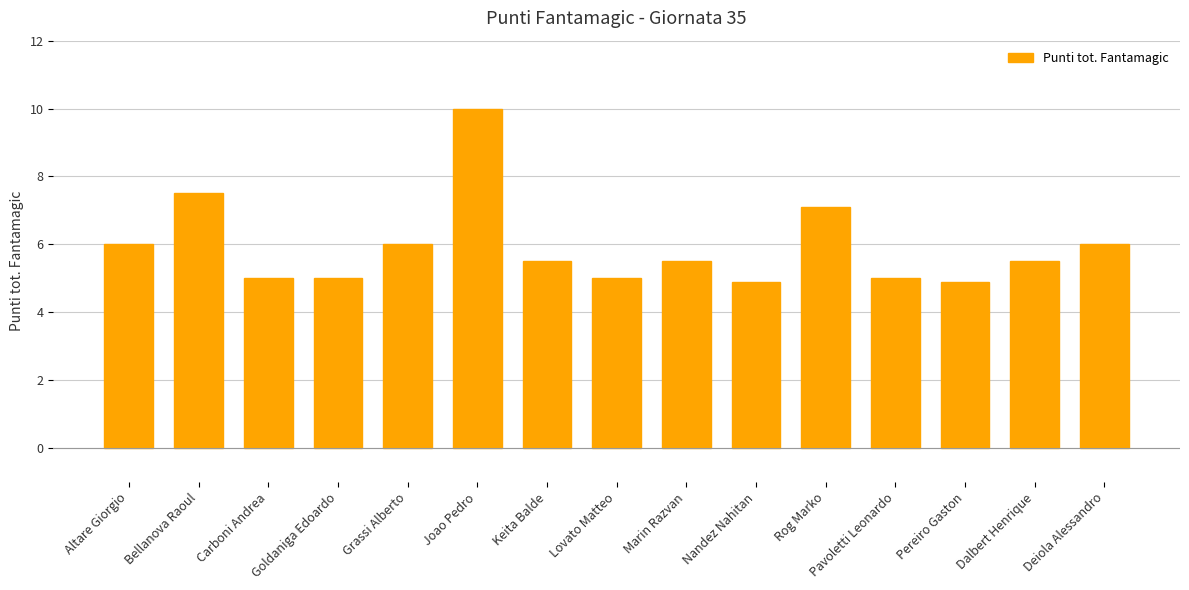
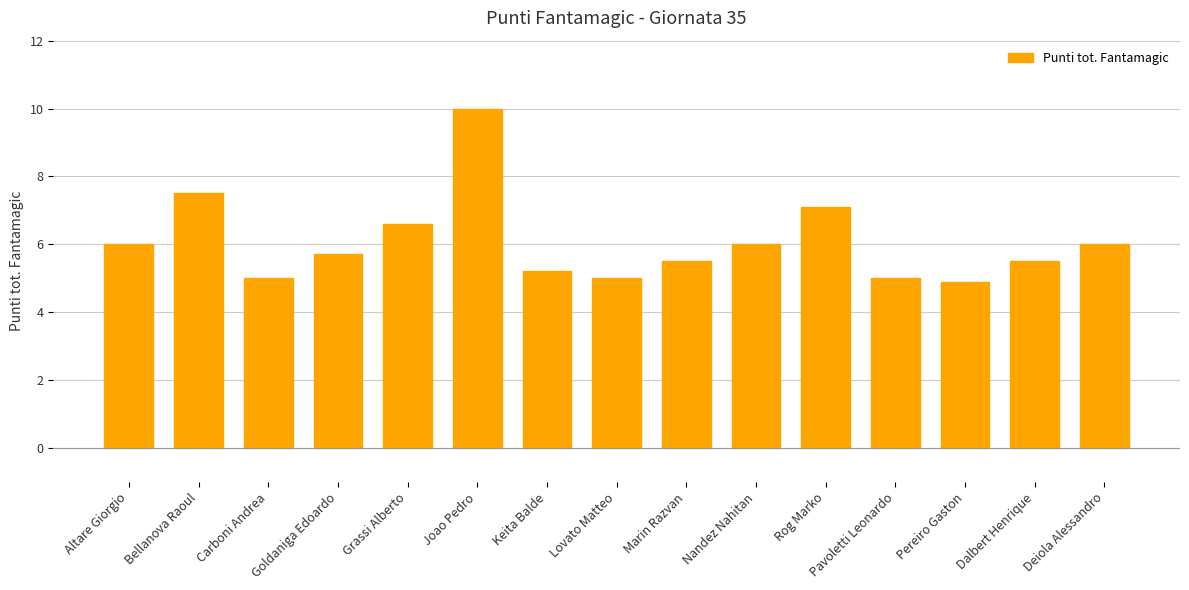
  {
    "Altare Giorgio": 6.0,
    "Bellanova Raoul": 7.5,
    "Carboni Andrea": 5.0,
-   "Goldaniga Edoardo": 5.0,
-   "Grassi Alberto": 6.0,
+   "Goldaniga Edoardo": 5.7,
+   "Grassi Alberto": 6.6,
    "Joao Pedro": 10.0,
-   "Keita Balde": 5.5,
+   "Keita Balde": 5.2,
    "Lovato Matteo": 5.0,
    "Marin Razvan": 5.5,
-   "Nandez Nahitan": 4.9,
+   "Nandez Nahitan": 6.0,
    "Rog Marko": 7.1,
    "Pavoletti Leonardo": 5.0,
    "Pereiro Gaston": 4.9,
    "Dalbert Henrique": 5.5,
    "Deiola Alessandro": 6.0
  }
